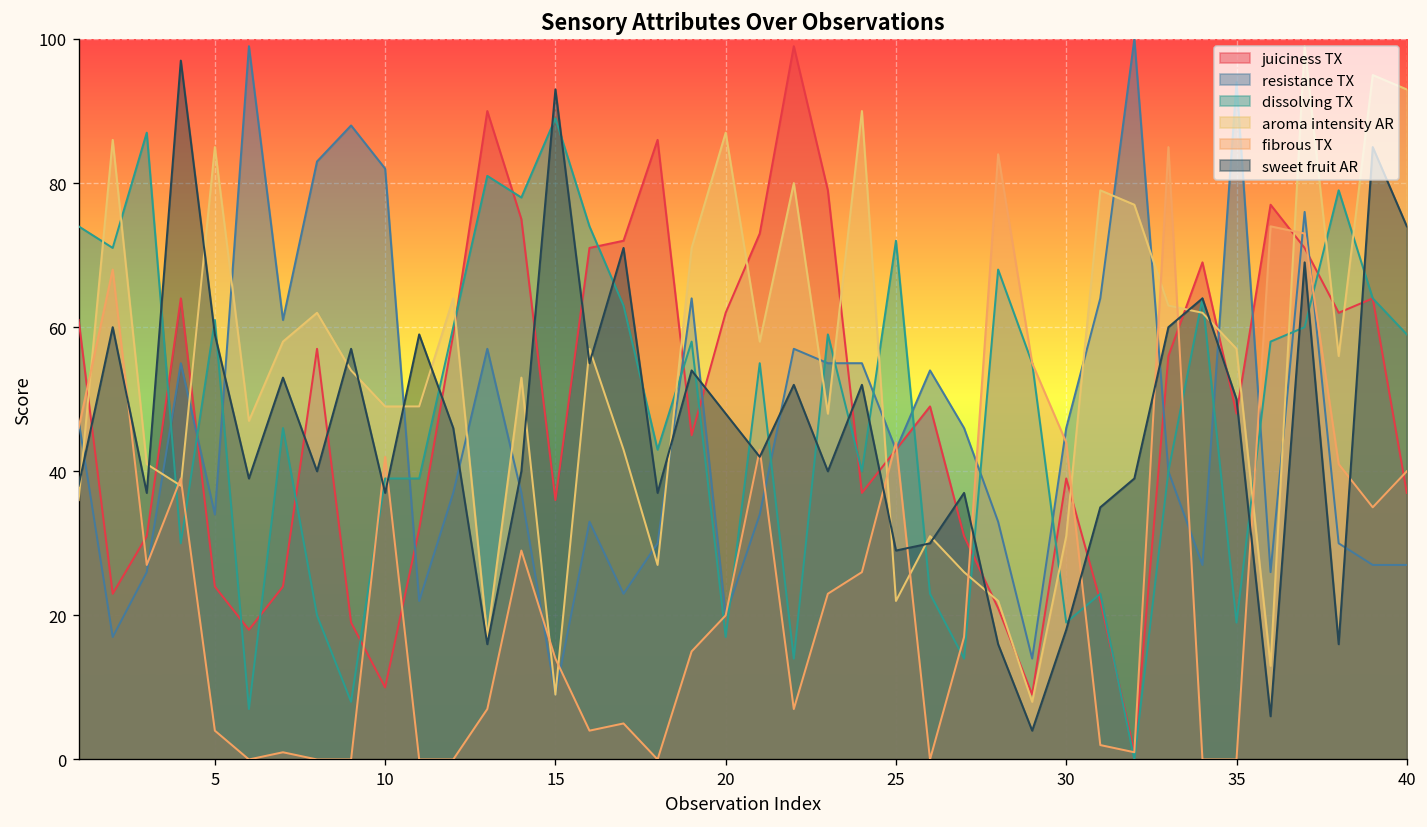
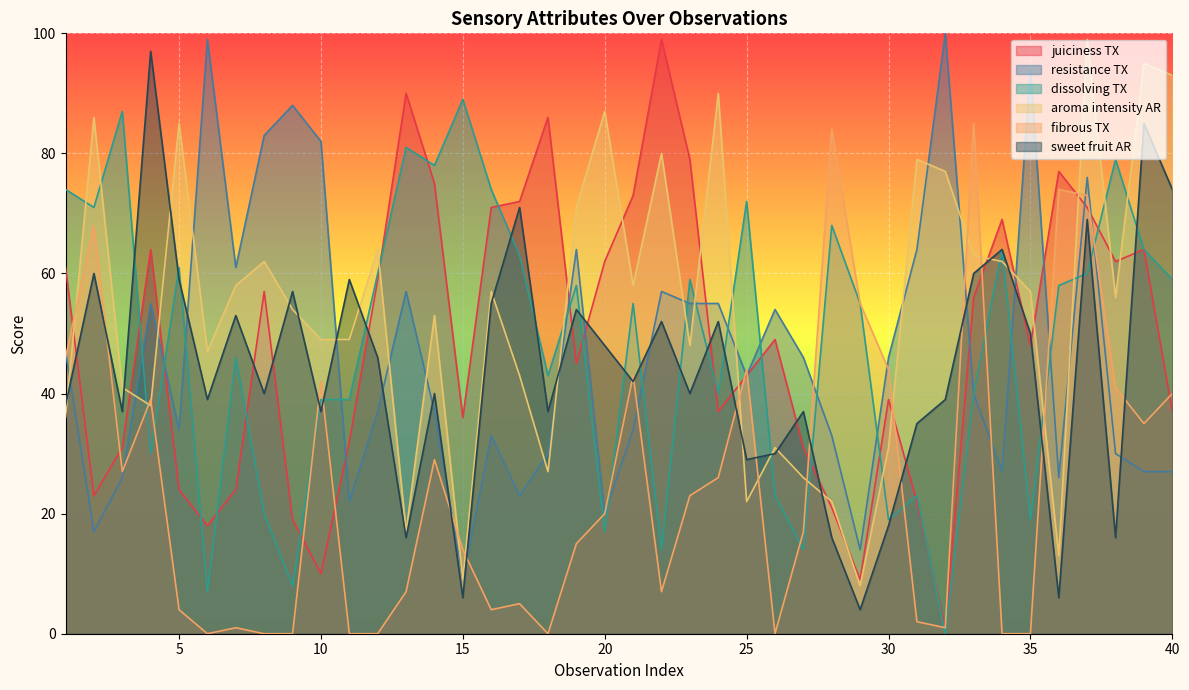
  {
    "juiciness TX": {
      "5": 24,
      "10": 10,
      "15": 36,
      "20": 62,
      "30": 39,
      "35": 48,
      "40": 37
    },
    "sweet fruit AR": {
      "5": 59,
      "10": 37,
-     "15": 93,
+     "15": 6,
      "20": 48,
      "25": 29,
      "30": 18,
      "35": 50,
      "40": 74
    }
  }
